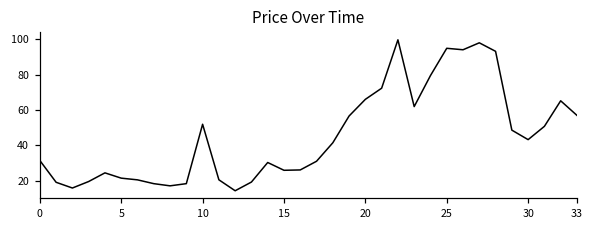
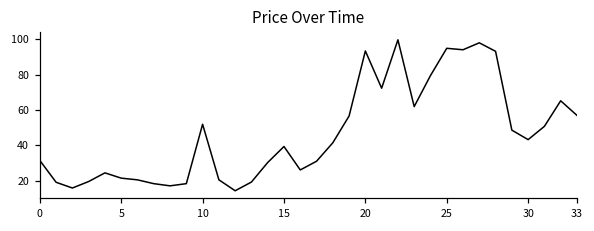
  {
    "0": 32,
    "5": 22,
    "10": 52,
-   "15": 26,
-   "20": 66,
+   "15": 39,
+   "20": 93,
    "25": 95,
    "30": 43,
    "33": 57
  }
